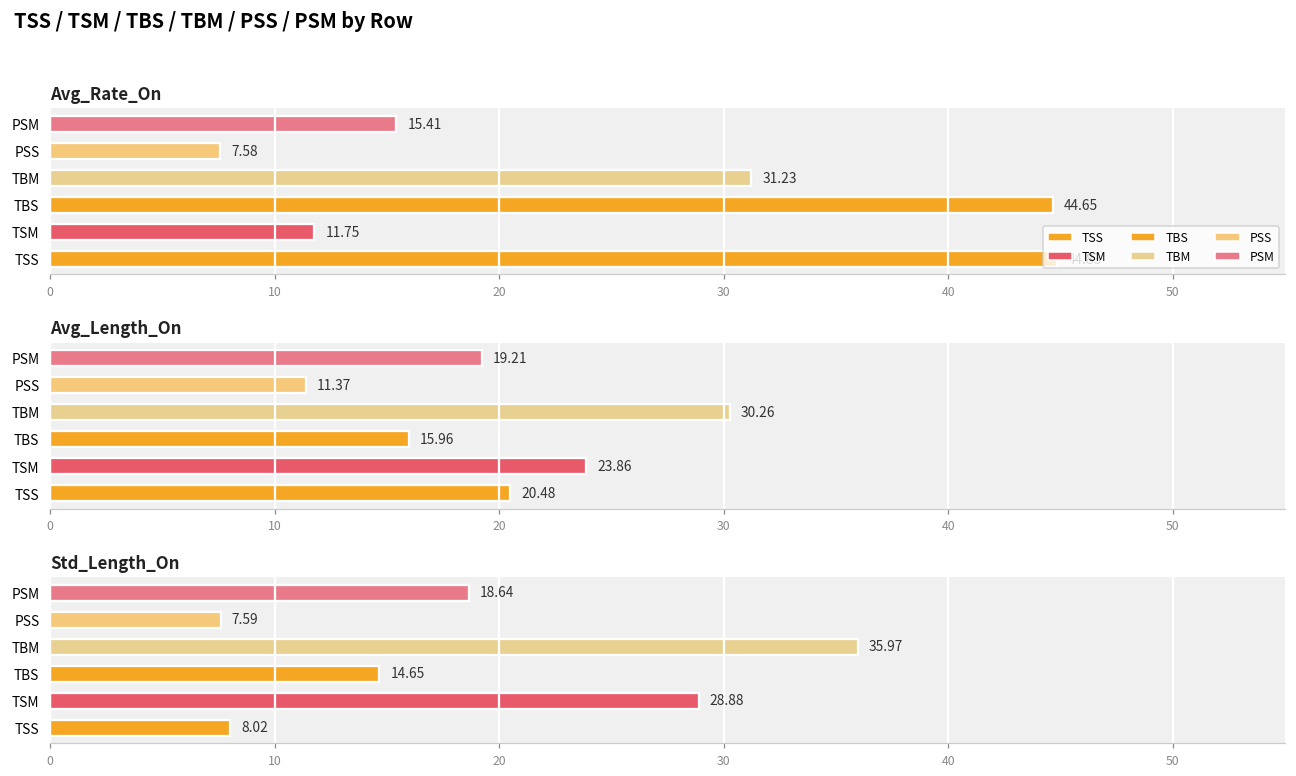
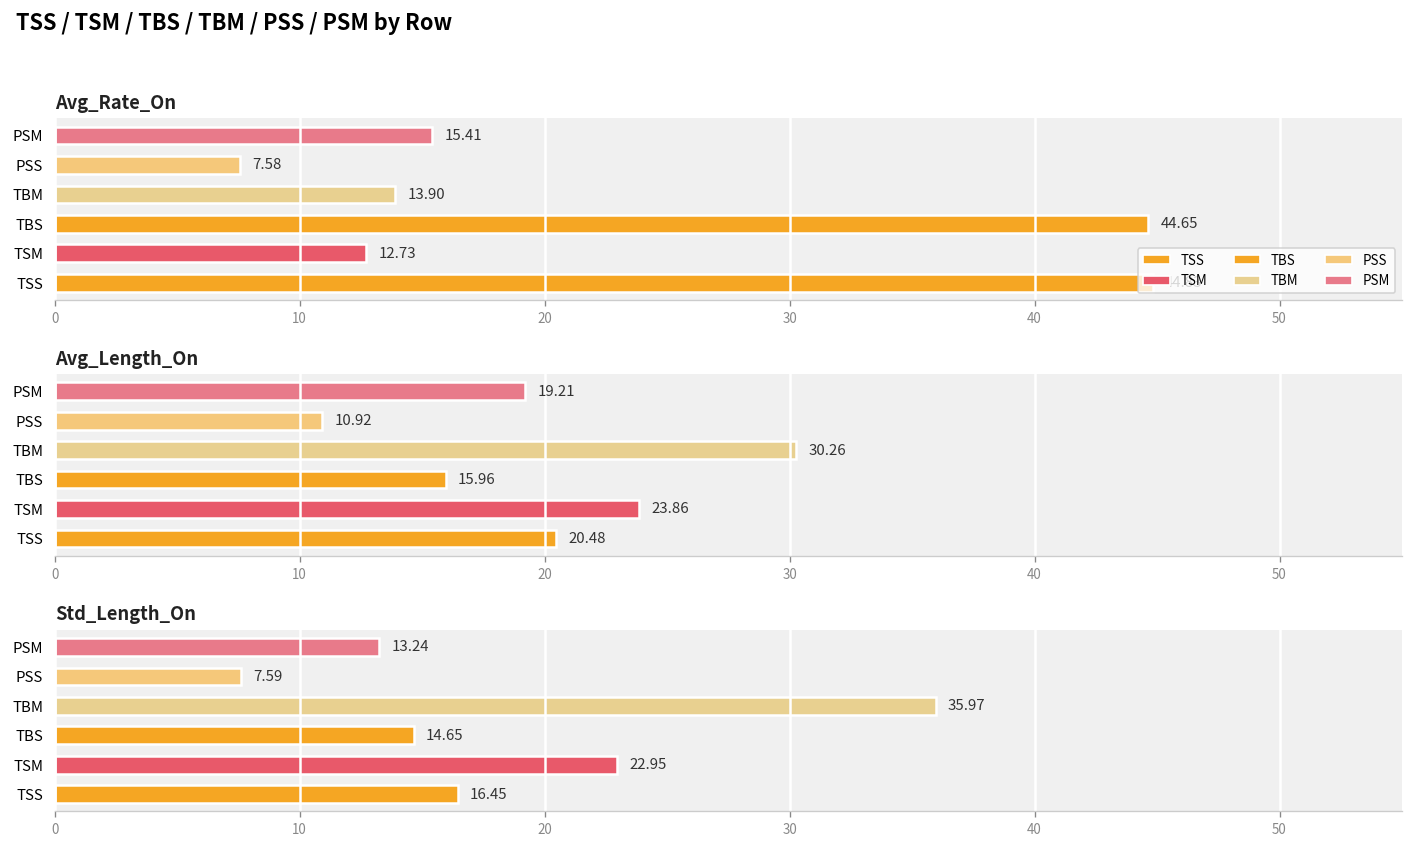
  {
    "Avg_Rate_On": {
      "PSM": 15.41,
      "PSS": 7.58,
-     "TBM": 31.23,
+     "TBM": 13.90,
      "TBS": 44.65,
-     "TSM": 11.75
+     "TSM": 12.73
    },
    "Avg_Length_On": {
      "PSM": 19.21,
-     "PSS": 11.37,
+     "PSS": 10.92,
      "TBM": 30.26,
      "TBS": 15.96,
      "TSM": 23.86,
      "TSS": 20.48
    },
    "Std_Length_On": {
-     "PSM": 18.64,
+     "PSM": 13.24,
      "PSS": 7.59,
      "TBM": 35.97,
      "TBS": 14.65,
-     "TSM": 28.88,
-     "TSS": 8.02
+     "TSM": 22.95,
+     "TSS": 16.45
    }
  }
